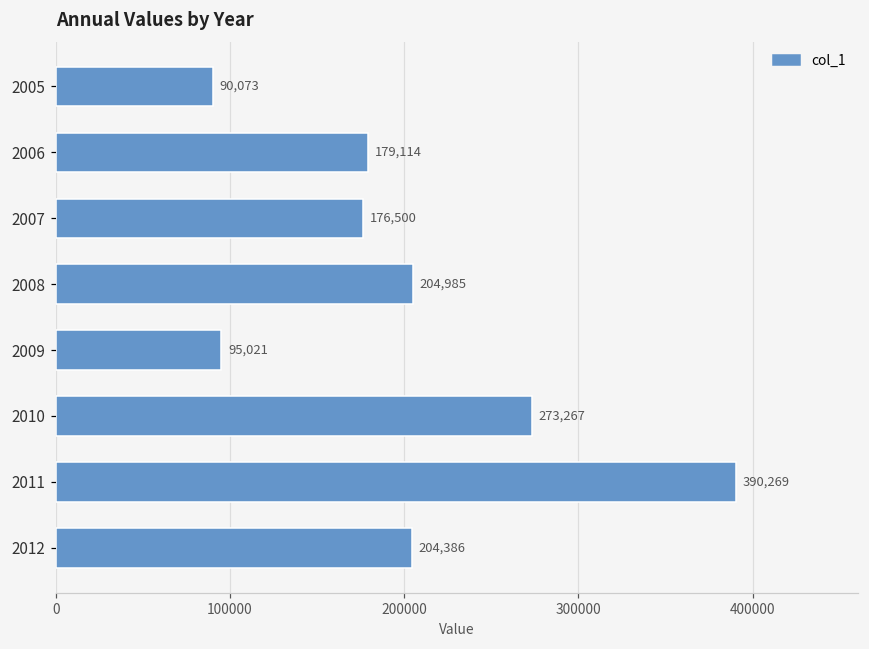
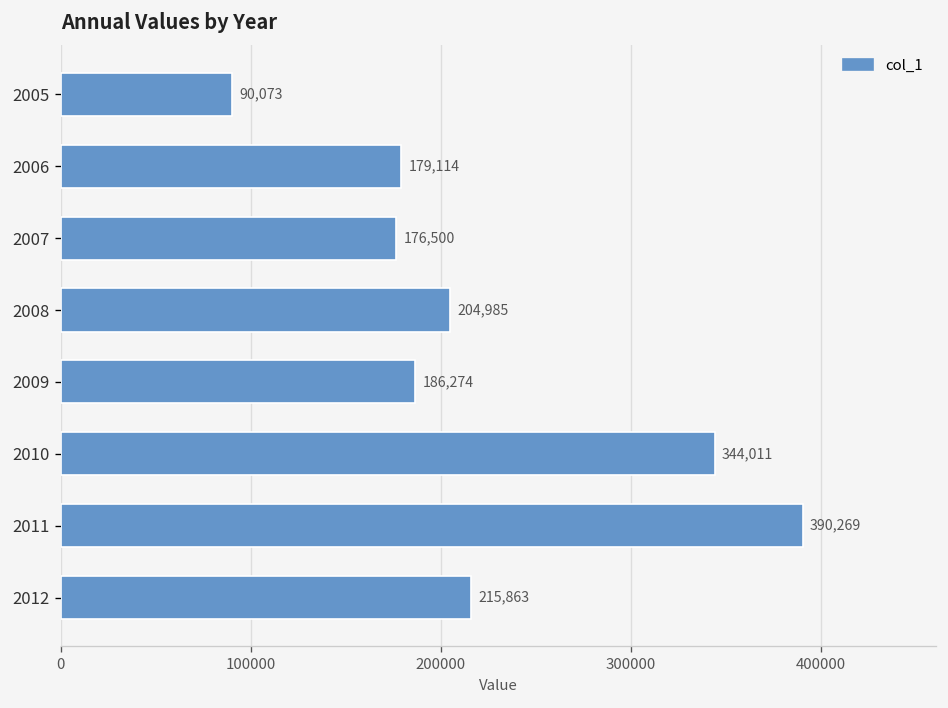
  {
    "2005": "90,073",
    "2006": "179,114",
    "2007": "176,500",
    "2008": "204,985",
-   "2009": "95,021",
-   "2010": "273,267",
+   "2009": "186,274",
+   "2010": "344,011",
    "2011": "390,269",
-   "2012": "204,386"
+   "2012": "215,863"
  }
